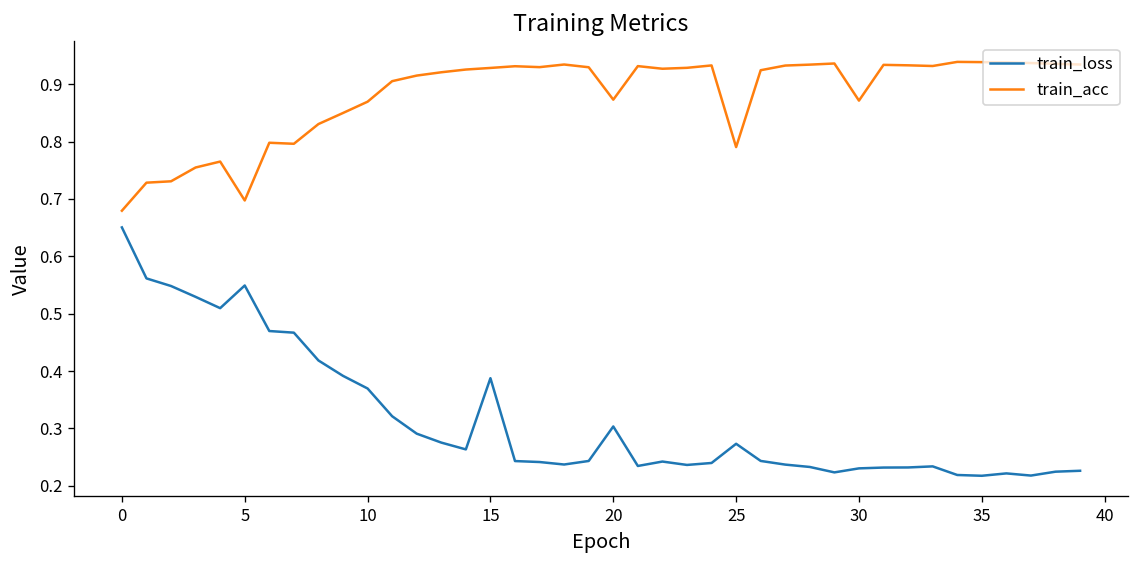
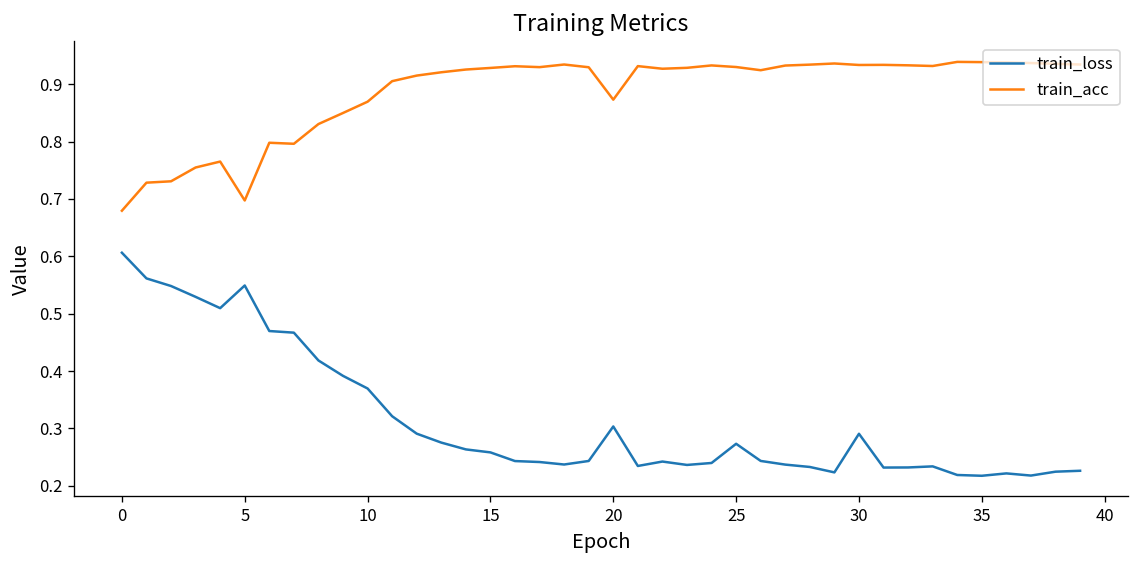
  {
    "train_loss": {
-     "0": 0.65,
+     "0": 0.61,
      "5": 0.55,
      "10": 0.37,
-     "15": 0.39,
+     "15": 0.26,
      "20": 0.30,
      "25": 0.27,
-     "30": 0.23,
+     "30": 0.29,
      "35": 0.22
    },
    "train_acc": {
      "0": 0.68,
      "5": 0.70,
      "10": 0.87,
      "15": 0.93,
      "20": 0.87,
-     "25": 0.79,
-     "30": 0.87,
+     "25": 0.93,
+     "30": 0.93,
      "35": 0.94
    }
  }
